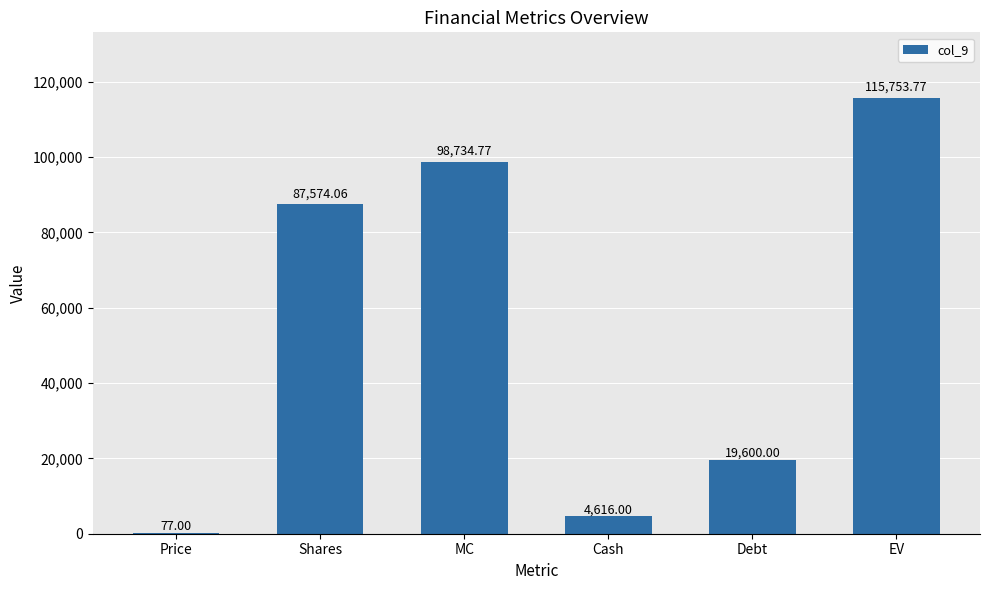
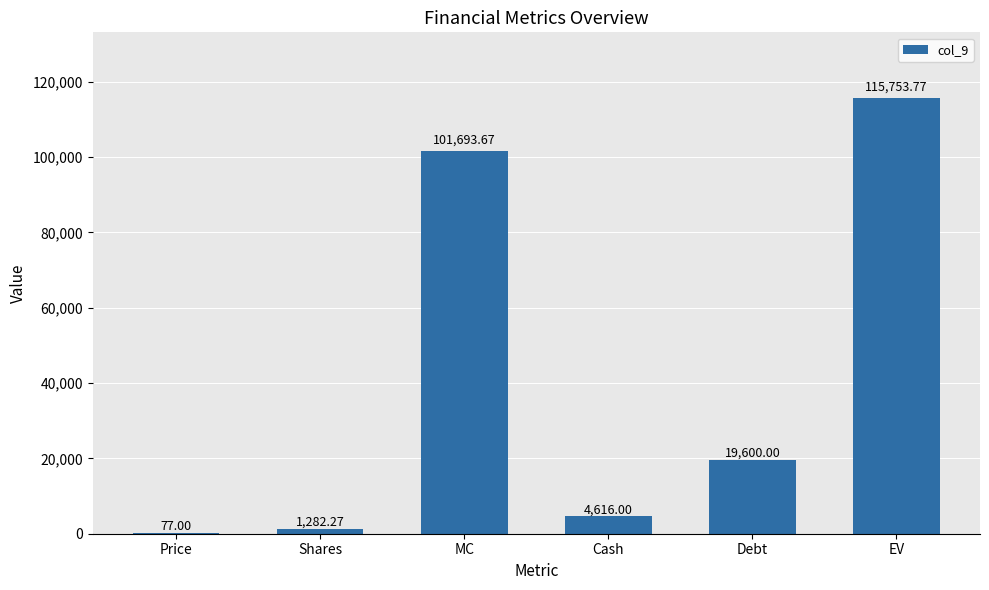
  {
    "Price": "77.00",
-   "Shares": "87,574.06",
-   "MC": "98,734.77",
+   "Shares": "1,282.27",
+   "MC": "101,693.67",
    "Cash": "4,616.00",
    "Debt": "19,600.00",
    "EV": "115,753.77"
  }
